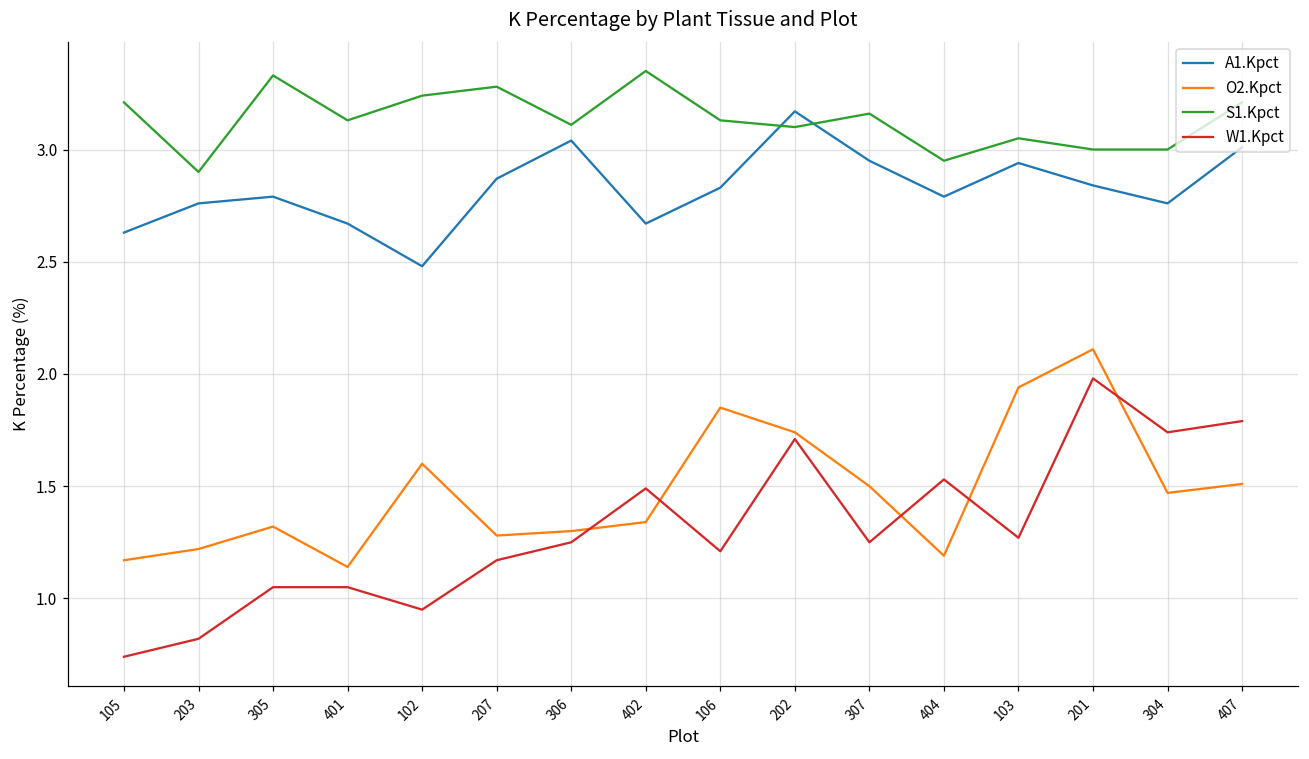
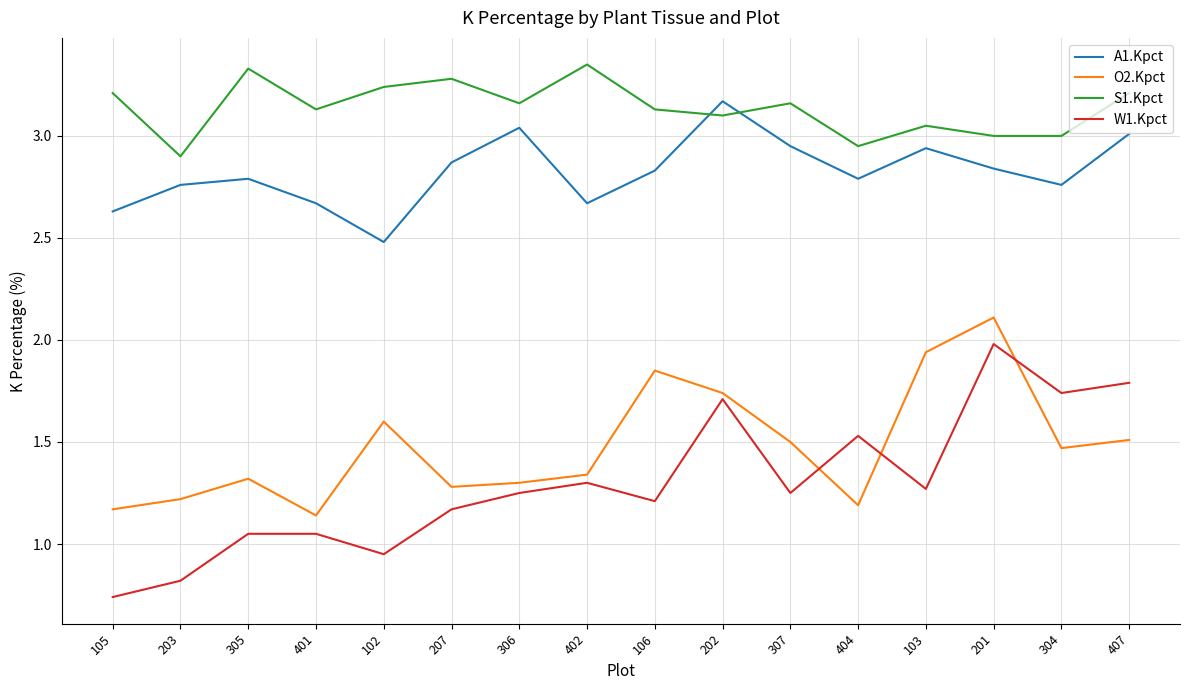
  {
    "A1.Kpct": {
      "105": 2.63,
      "203": 2.76,
      "305": 2.79,
      "401": 2.67,
      "102": 2.48,
      "207": 2.87,
      "306": 3.04,
      "402": 2.67,
      "106": 2.83,
      "202": 3.17,
      "307": 2.95,
      "404": 2.79,
      "103": 2.94,
      "201": 2.84,
      "304": 2.76,
      "407": 3.01
    },
    "O2.Kpct": {
      "105": 1.17,
      "203": 1.22,
      "305": 1.32,
      "401": 1.14,
      "102": 1.60,
      "207": 1.28,
      "306": 1.30,
      "402": 1.34,
      "106": 1.85,
      "202": 1.74,
      "307": 1.50,
      "404": 1.19,
      "103": 1.94,
      "201": 2.11,
      "304": 1.47,
      "407": 1.51
    },
    "S1.Kpct": {
      "105": 3.21,
      "203": 2.90,
      "305": 3.33,
      "401": 3.13,
      "102": 3.24,
      "207": 3.28,
-     "306": 3.11,
+     "306": 3.16,
      "402": 3.35,
      "106": 3.13,
      "202": 3.10,
      "307": 3.16,
      "404": 2.95,
      "103": 3.05,
      "201": 3.00,
      "304": 3.00
    },
    "W1.Kpct": {
      "105": 0.74,
      "203": 0.82,
      "305": 1.05,
      "401": 1.05,
      "102": 0.95,
      "207": 1.17,
      "306": 1.25,
-     "402": 1.49,
+     "402": 1.30,
      "106": 1.21,
      "202": 1.71,
      "307": 1.25,
      "404": 1.53,
      "103": 1.27,
      "201": 1.98,
      "304": 1.74,
      "407": 1.79
    }
  }
